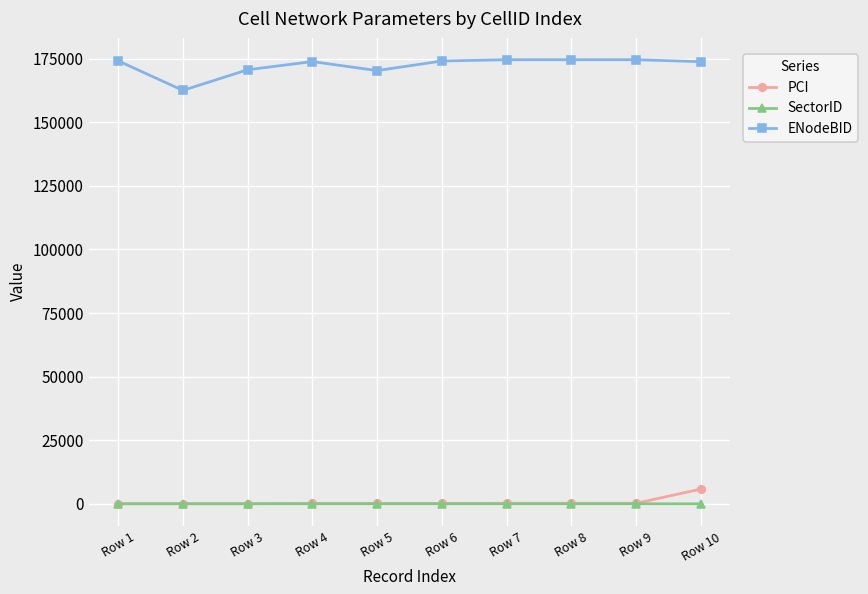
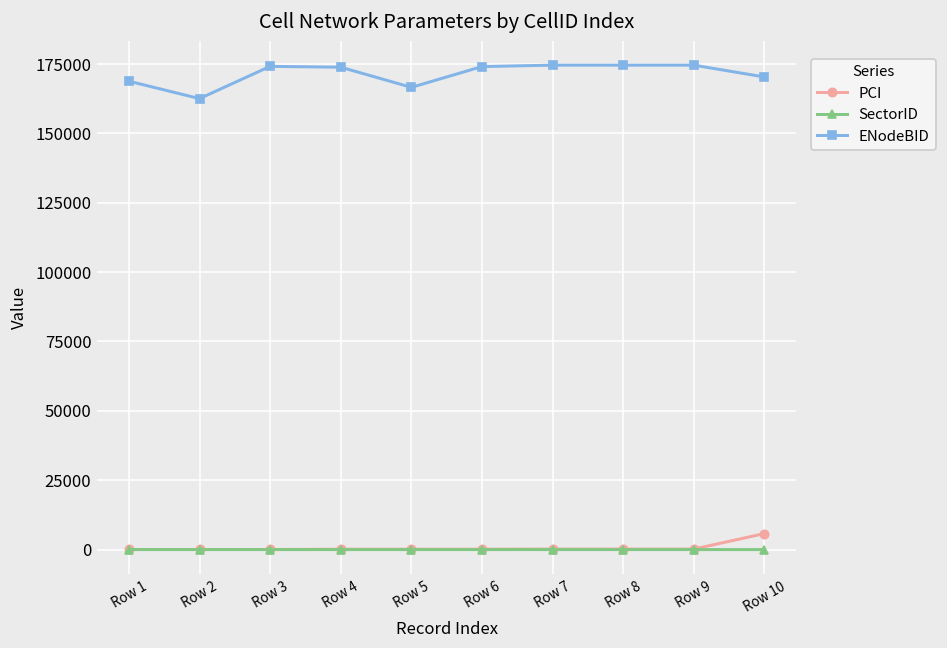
  {
    "PCI": {
      "Row 10": 6000
    },
    "SectorID": {
      "Row 10": 0
    },
    "ENodeBID": {
-     "Row 1": 174000,
+     "Row 1": 169000,
      "Row 2": 163000,
-     "Row 3": 171000,
+     "Row 3": 174000,
      "Row 4": 174000,
-     "Row 5": 170000,
+     "Row 5": 167000,
      "Row 6": 174000,
      "Row 7": 175000,
      "Row 8": 175000,
      "Row 9": 175000,
-     "Row 10": 174000
+     "Row 10": 170000
    }
  }
